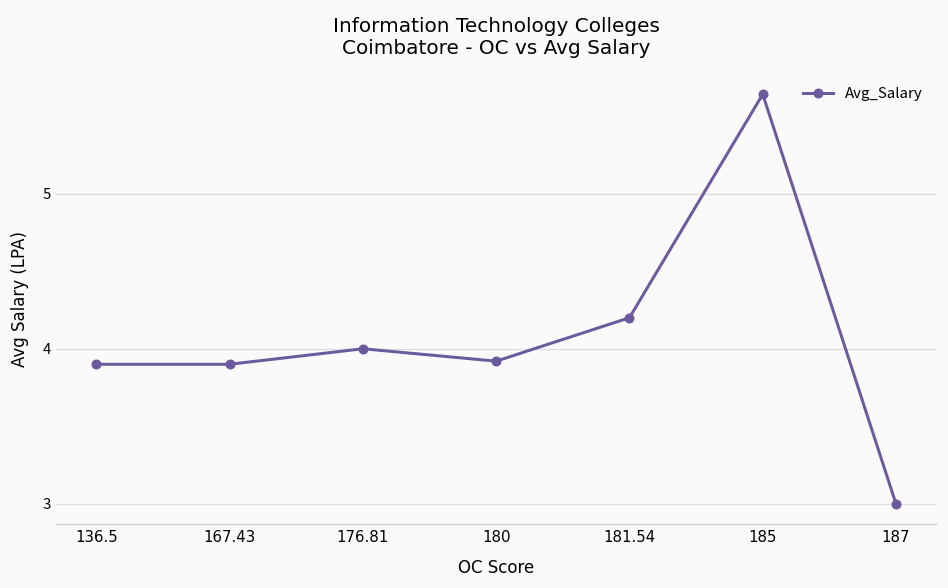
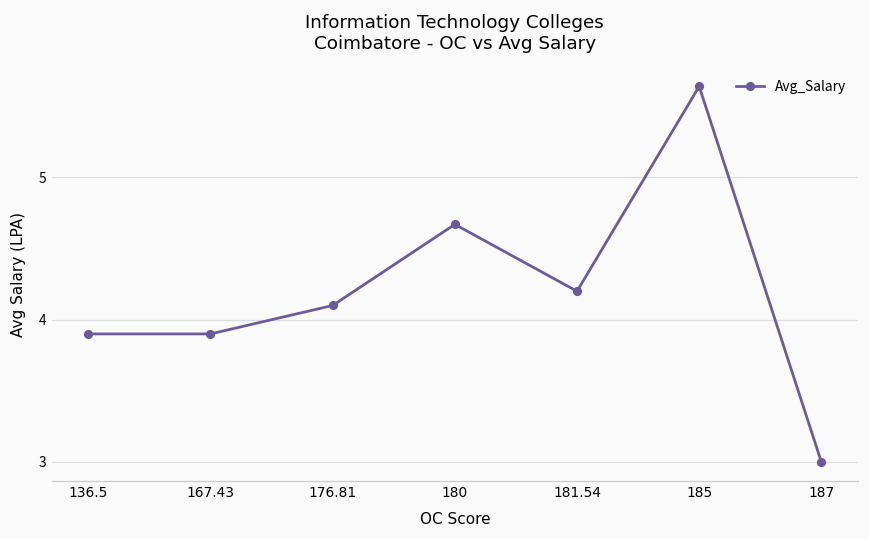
  {
    "136.5": 3.90,
    "167.43": 3.90,
-   "176.81": 4.0,
-   "180": 3.92,
+   "176.81": 4.1,
+   "180": 4.67,
    "181.54": 4.20,
    "185": 5.64,
    "187": 3.00
  }
